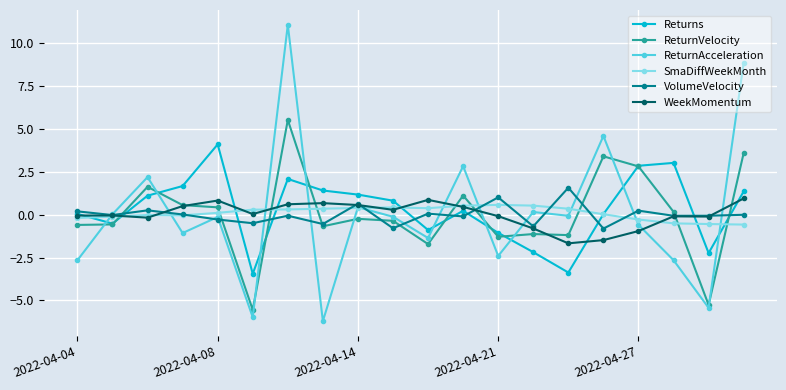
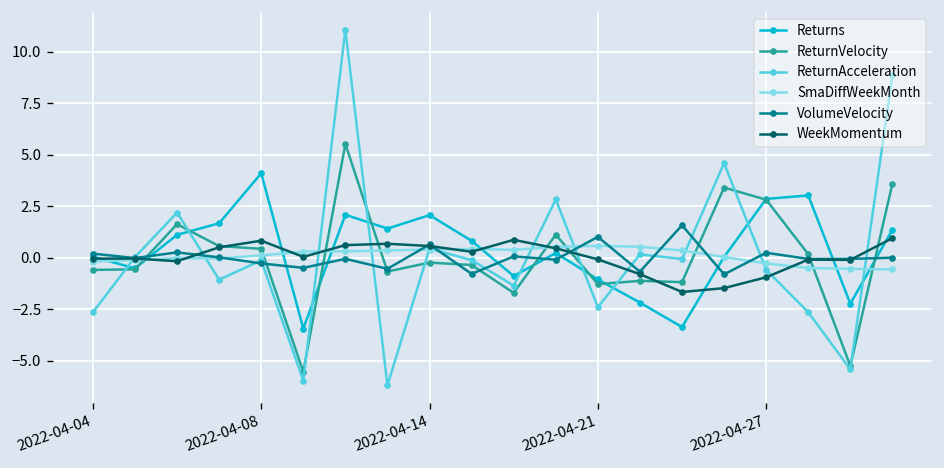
  {
    "Returns": {
      "2022-04-08": 4.1,
-     "2022-04-14": 1.2,
+     "2022-04-14": 2.1,
      "2022-04-21": -1.1
    }
  }
